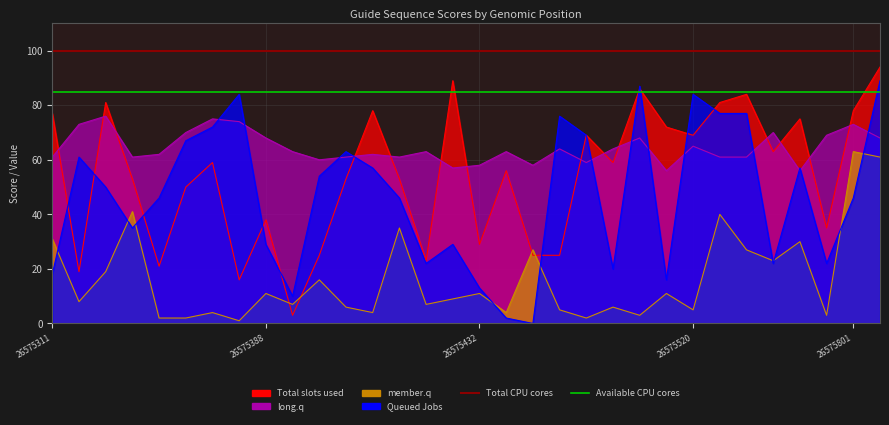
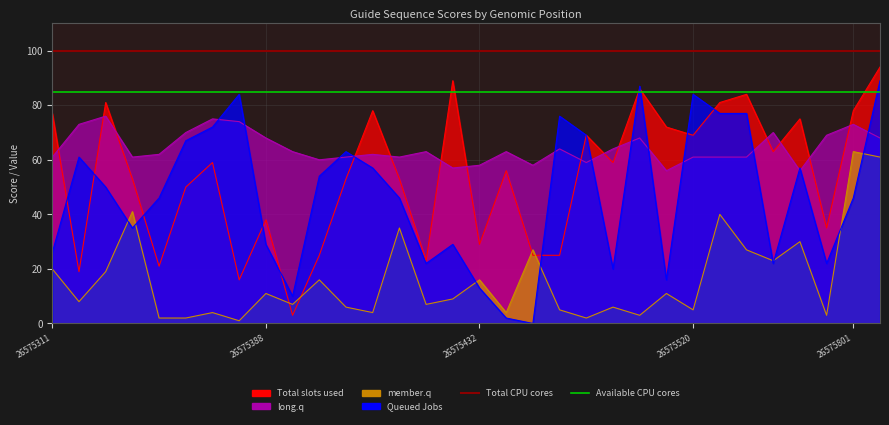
  {
    "Total slots used": {
      "26575311": 77,
      "26575388": 38,
      "26575432": 29,
      "26575520": 69,
      "26575801": 78
    },
    "long.q": {
      "26575311": 61,
      "26575388": 68,
      "26575432": 58,
-     "26575520": 65,
+     "26575520": 61,
      "26575801": 73
    },
    "member.q": {
-     "26575311": 31,
+     "26575311": 20,
      "26575388": 11,
-     "26575432": 11,
+     "26575432": 16,
      "26575520": 5,
      "26575801": 63
    },
    "Queued Jobs": {
-     "26575311": 18,
+     "26575311": 26,
      "26575388": 29,
      "26575432": 13,
      "26575520": 84,
      "26575801": 46
    },
    "Available CPU cores": {
      "26575311": 85,
      "26575388": 85,
      "26575432": 85,
      "26575520": 85,
      "26575801": 85
    }
  }
